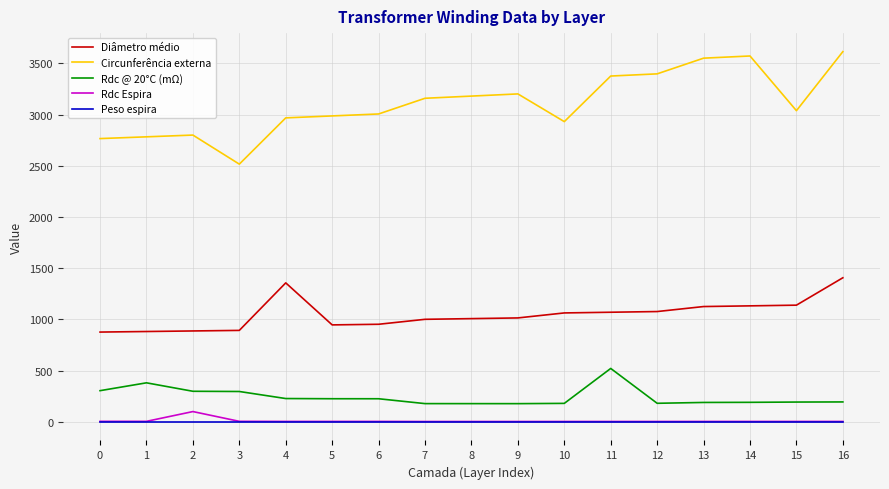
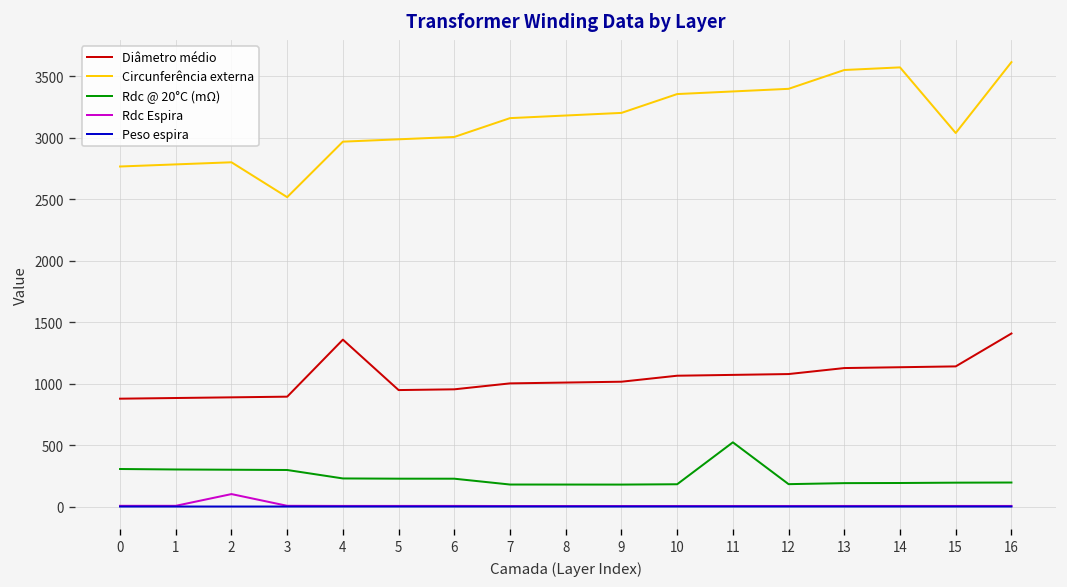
  {
    "Diâmetro médio": {
      "0": 880,
      "1": 880,
      "2": 890,
      "3": 890,
      "4": 1360,
      "5": 950,
      "6": 950,
      "7": 1000,
      "8": 1010,
      "9": 1020,
      "10": 1060,
      "11": 1070,
      "12": 1080,
      "13": 1130,
      "14": 1130,
      "15": 1140,
      "16": 1410
    },
    "Circunferência externa": {
      "0": 2770,
      "1": 2780,
      "2": 2800,
      "3": 2520,
      "4": 2970,
      "5": 2990,
      "6": 3010,
      "7": 3160,
      "8": 3180,
      "9": 3200,
-     "10": 2930,
+     "10": 3350,
      "11": 3380,
      "12": 3400,
      "13": 3550,
      "14": 3570,
      "15": 3040,
      "16": 3610
    },
    "Rdc @ 20°C (mΩ)": {
      "0": 310,
-     "1": 380,
+     "1": 300,
      "2": 300,
      "3": 300,
      "4": 230,
      "5": 230,
      "6": 230,
      "7": 180,
      "8": 180,
      "9": 180,
      "10": 180,
      "11": 520,
      "12": 180,
      "13": 190,
      "14": 190,
      "15": 190,
      "16": 200
    },
    "Rdc Espira": {
      "2": 100
    },
    "Peso espira": {
      "2": 0
    }
  }
